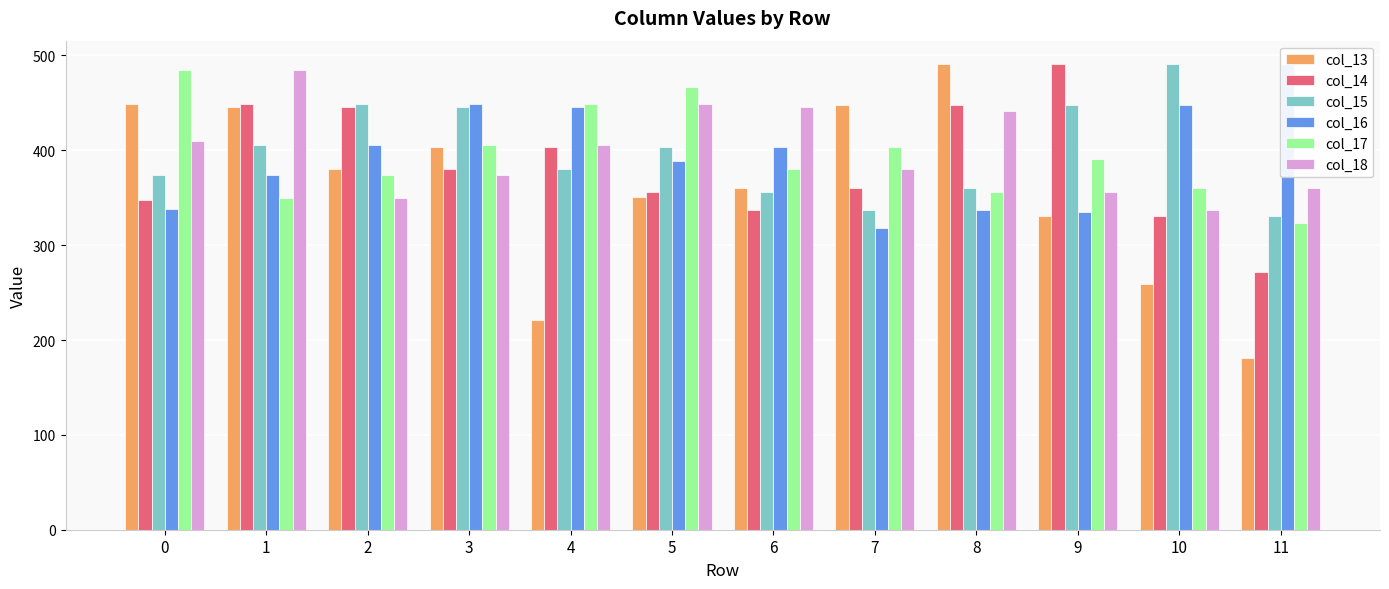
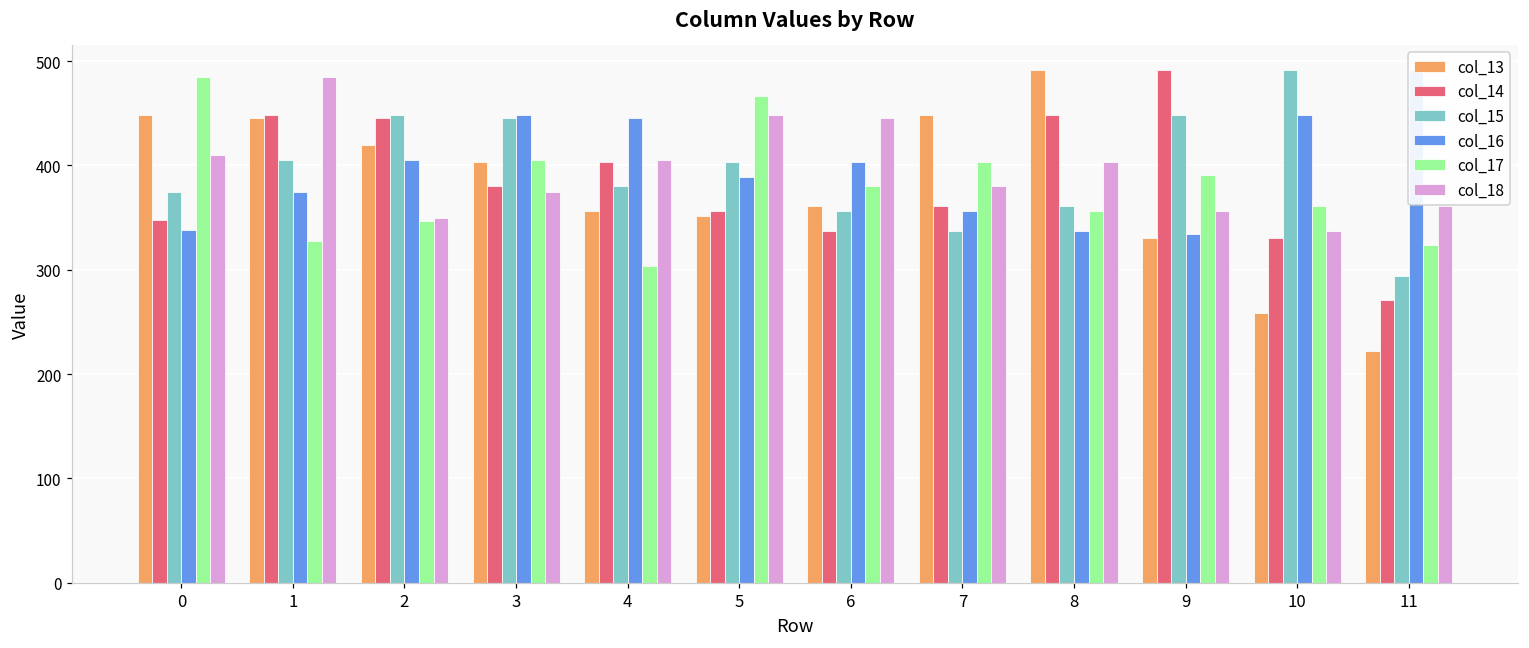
  {
    "col_13": {
      "0": 450,
      "1": 450,
-     "2": 380,
+     "2": 420,
      "3": 400,
-     "4": 220,
+     "4": 360,
      "5": 350,
      "6": 360,
      "7": 450,
      "8": 490,
      "9": 330,
      "10": 260,
-     "11": 180
+     "11": 220
    },
    "col_14": {
      "0": 350,
      "1": 450,
      "2": 450,
      "3": 380,
      "4": 400,
      "5": 360,
      "6": 340,
      "7": 360,
      "8": 450,
      "9": 490,
      "10": 330,
      "11": 270
    },
    "col_15": {
      "0": 370,
      "1": 410,
      "2": 450,
      "3": 450,
      "4": 380,
      "5": 400,
      "6": 360,
      "7": 340,
      "8": 360,
      "9": 450,
      "10": 490,
-     "11": 330
+     "11": 290
    },
    "col_16": {
      "0": 340,
      "1": 370,
      "2": 410,
      "3": 450,
      "4": 450,
      "5": 390,
      "6": 400,
-     "7": 320,
+     "7": 360,
      "8": 340,
      "9": 330,
      "10": 450
    },
    "col_17": {
      "0": 490,
-     "1": 350,
-     "2": 370,
+     "1": 330,
+     "2": 350,
      "3": 410,
-     "4": 450,
+     "4": 300,
      "5": 470,
      "6": 380,
      "7": 400,
      "8": 360,
      "9": 390,
      "10": 360,
      "11": 320
    },
    "col_18": {
      "0": 410,
      "1": 490,
      "2": 350,
      "3": 370,
      "4": 410,
      "5": 450,
      "6": 450,
      "7": 380,
-     "8": 440,
+     "8": 400,
      "9": 360,
      "10": 340,
      "11": 360
    }
  }
